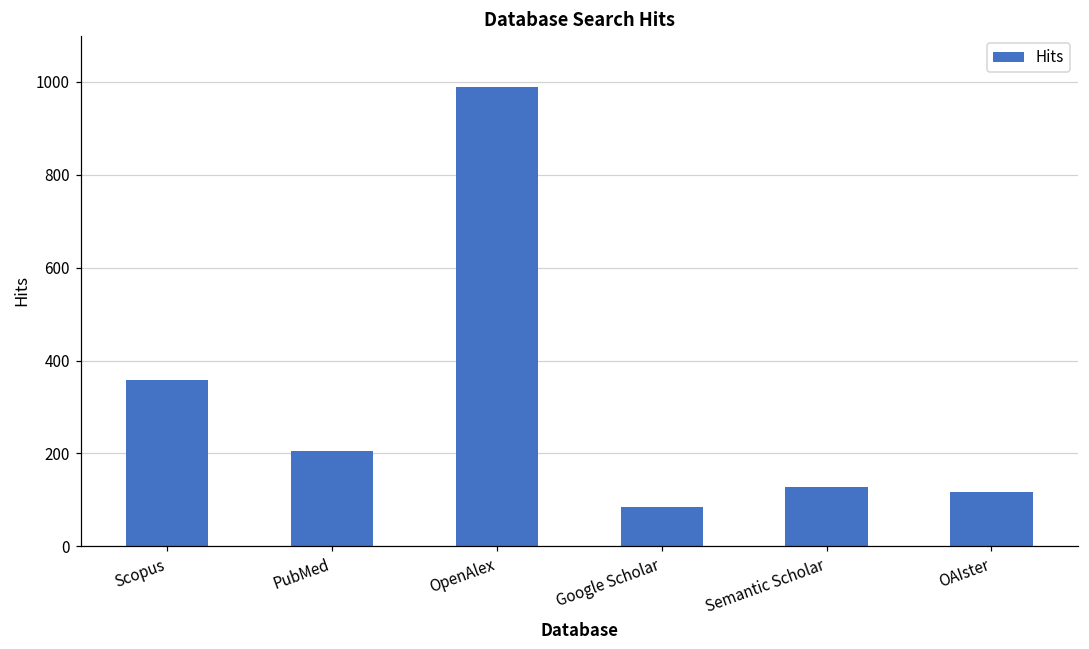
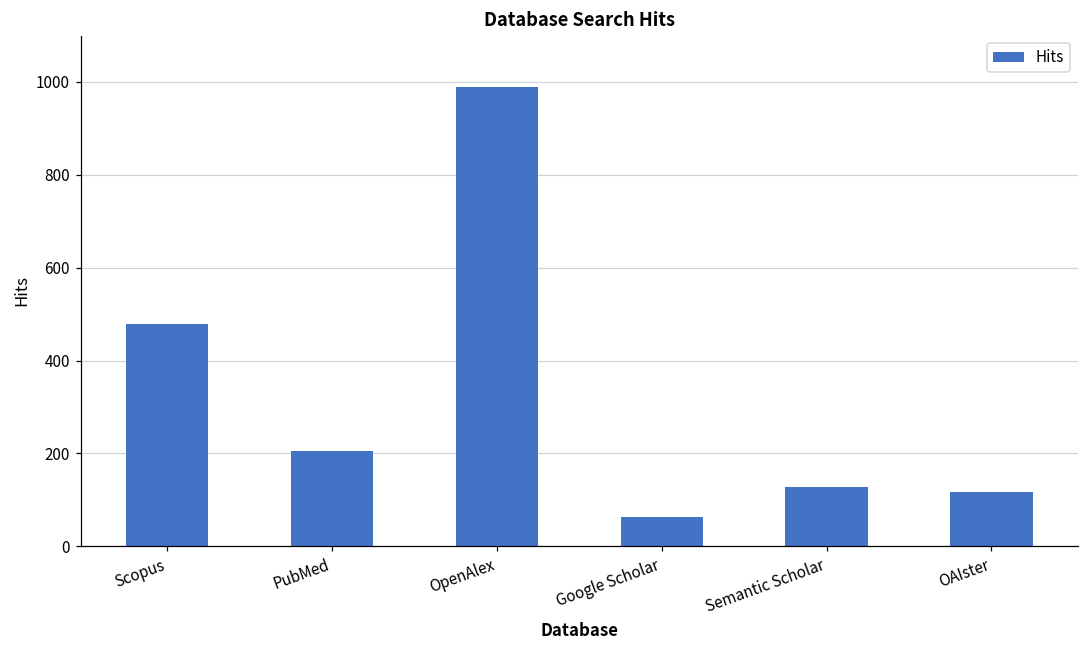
  {
-   "Scopus": 360,
+   "Scopus": 480,
    "PubMed": 210,
    "OpenAlex": 990,
-   "Google Scholar": 90,
+   "Google Scholar": 60,
    "Semantic Scholar": 130,
    "OAIster": 120
  }
